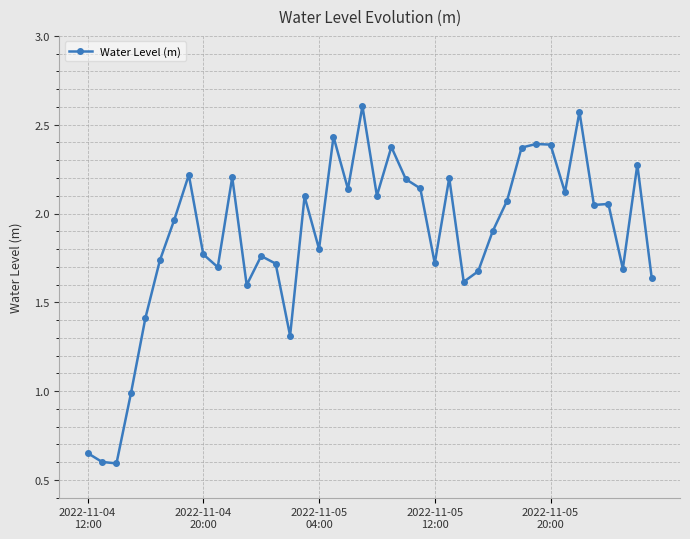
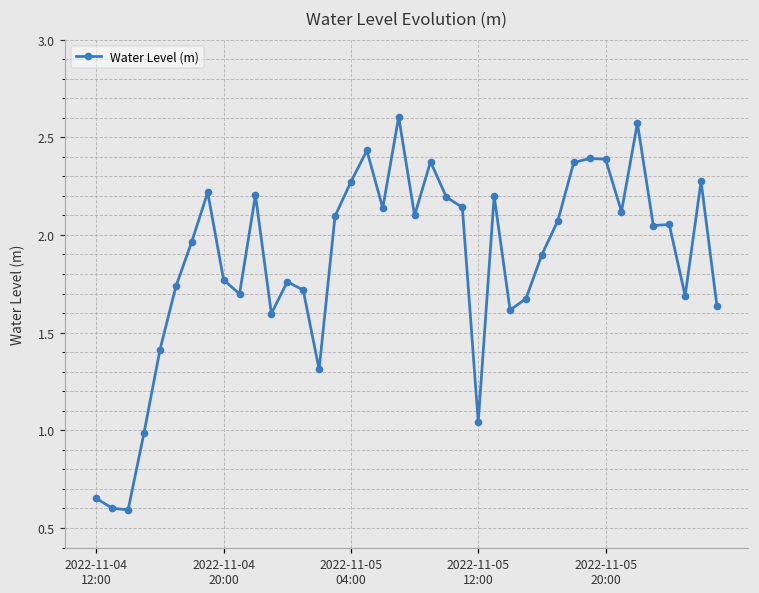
  {
    "2022-11-04 12:00": 0.65,
    "2022-11-04 20:00": 1.77,
-   "2022-11-05 04:00": 1.80,
-   "2022-11-05 12:00": 1.72,
+   "2022-11-05 04:00": 2.27,
+   "2022-11-05 12:00": 1.04,
    "2022-11-05 20:00": 2.39
  }
